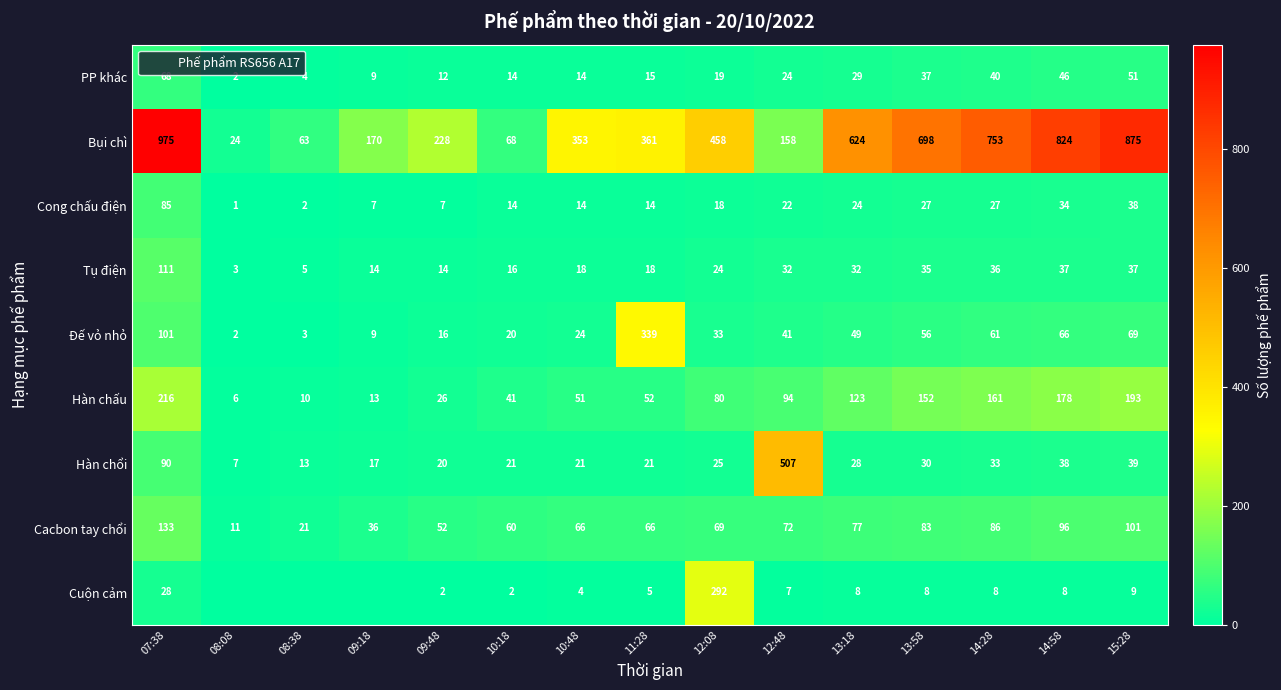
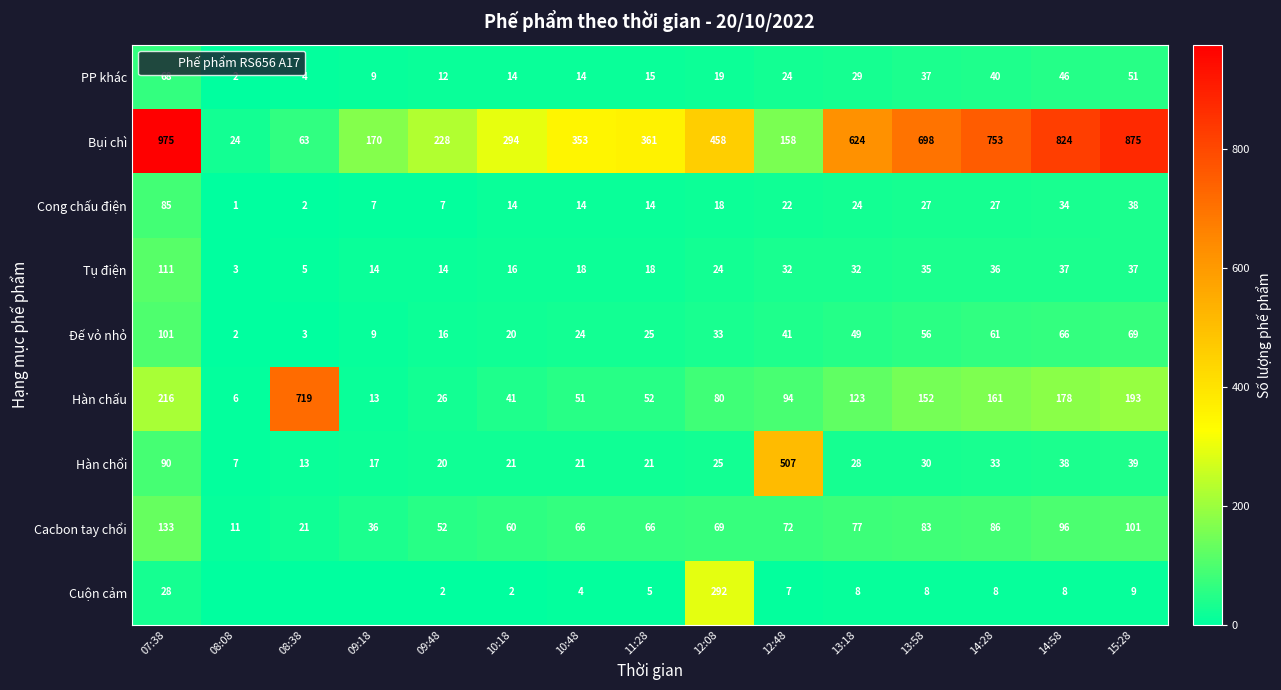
  {
    "PP khác": {
      "09:18": 9,
      "09:48": 12,
      "10:18": 14,
      "10:48": 14,
      "11:28": 15,
      "12:08": 19,
      "12:48": 24,
      "13:18": 29,
      "13:58": 37,
      "14:28": 40,
      "14:58": 46,
      "15:28": 51
    },
    "Bụi chì": {
      "07:38": 975,
      "08:08": 24,
      "08:38": 63,
      "09:18": 170,
      "09:48": 228,
-     "10:18": 68,
+     "10:18": 294,
      "10:48": 353,
      "11:28": 361,
      "12:08": 458,
      "12:48": 158,
      "13:18": 624,
      "13:58": 698,
      "14:28": 753,
      "14:58": 824,
      "15:28": 875
    },
    "Cong chấu điện": {
      "07:38": 85,
      "08:08": 1,
      "08:38": 2,
      "09:18": 7,
      "09:48": 7,
      "10:18": 14,
      "10:48": 14,
      "11:28": 14,
      "12:08": 18,
      "12:48": 22,
      "13:18": 24,
      "13:58": 27,
      "14:28": 27,
      "14:58": 34,
      "15:28": 38
    },
    "Tụ điện": {
      "07:38": 111,
      "08:08": 3,
      "08:38": 5,
      "09:18": 14,
      "09:48": 14,
      "10:18": 16,
      "10:48": 18,
      "11:28": 18,
      "12:08": 24,
      "12:48": 32,
      "13:18": 32,
      "13:58": 35,
      "14:28": 36,
      "14:58": 37,
      "15:28": 37
    },
    "Đế vỏ nhỏ": {
      "07:38": 101,
      "08:08": 2,
      "08:38": 3,
      "09:18": 9,
      "09:48": 16,
      "10:18": 20,
      "10:48": 24,
-     "11:28": 339,
+     "11:28": 25,
      "12:08": 33,
      "12:48": 41,
      "13:18": 49,
      "13:58": 56,
      "14:28": 61,
      "14:58": 66,
      "15:28": 69
    },
    "Hàn chấu": {
      "07:38": 216,
      "08:08": 6,
-     "08:38": 10,
+     "08:38": 719,
      "09:18": 13,
      "09:48": 26,
      "10:18": 41,
      "10:48": 51,
      "11:28": 52,
      "12:08": 80,
      "12:48": 94,
      "13:18": 123,
      "13:58": 152,
      "14:28": 161,
      "14:58": 178,
      "15:28": 193
    },
    "Hàn chổi": {
      "07:38": 90,
      "08:08": 7,
      "08:38": 13,
      "09:18": 17,
      "09:48": 20,
      "10:18": 21,
      "10:48": 21,
      "11:28": 21,
      "12:08": 25,
      "12:48": 507,
      "13:18": 28,
      "13:58": 30,
      "14:28": 33,
      "14:58": 38,
      "15:28": 39
    },
    "Cacbon tay chổi": {
      "07:38": 133,
      "08:08": 11,
      "08:38": 21,
      "09:18": 36,
      "09:48": 52,
      "10:18": 60,
      "10:48": 66,
      "11:28": 66,
      "12:08": 69,
      "12:48": 72,
      "13:18": 77,
      "13:58": 83,
      "14:28": 86,
      "14:58": 96,
      "15:28": 101
    },
    "Cuộn cảm": {
      "07:38": 28,
      "09:48": 2,
      "10:18": 2,
      "10:48": 4,
      "11:28": 5,
      "12:08": 292,
      "12:48": 7,
      "13:18": 8,
      "13:58": 8,
      "14:28": 8,
      "14:58": 8,
      "15:28": 9
    }
  }
